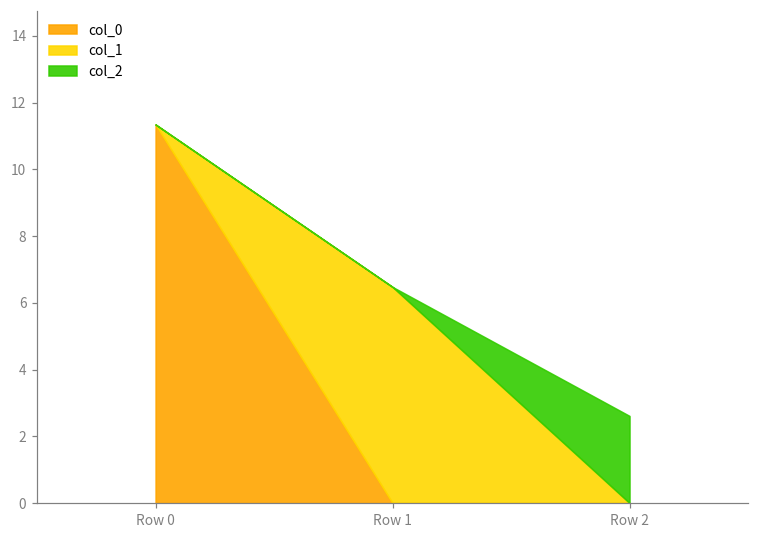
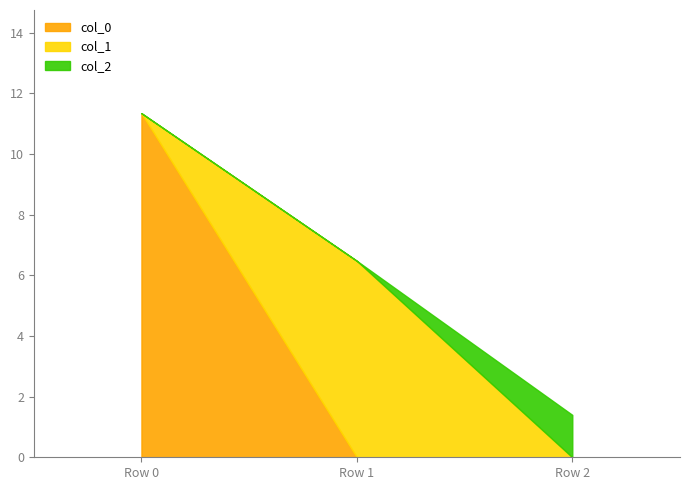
  {
    "col_2": {
-     "Row 2": 2.6
+     "Row 2": 1.4
    }
  }
